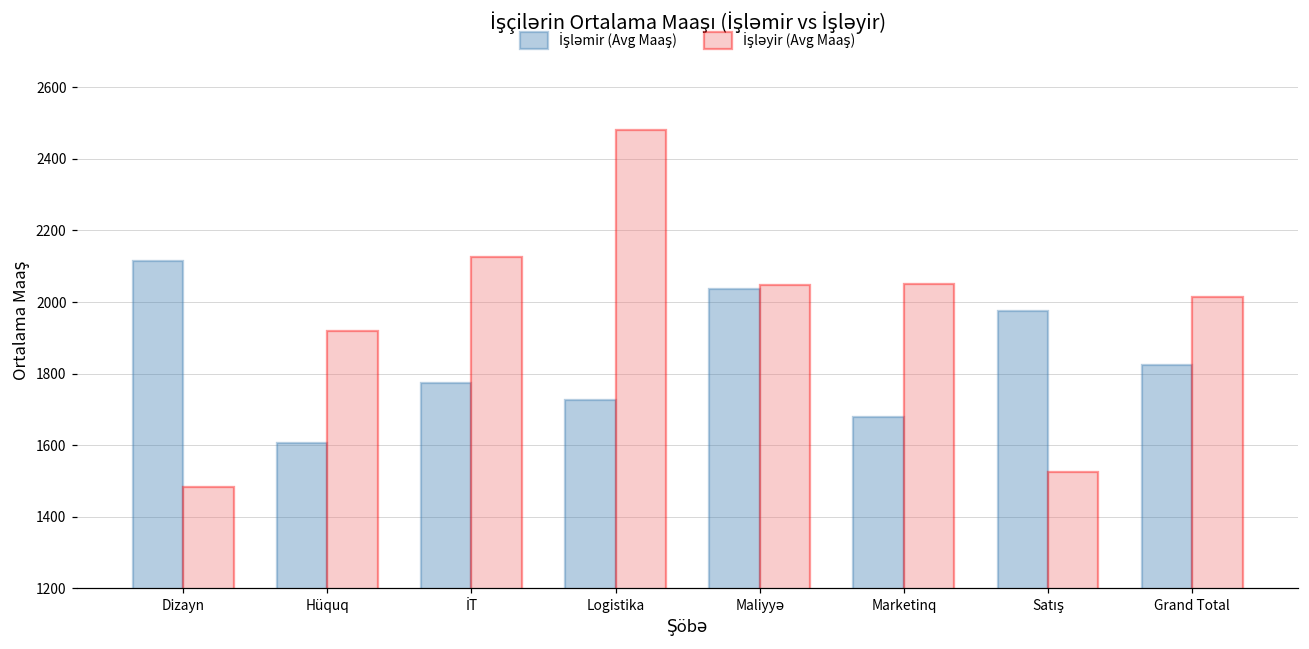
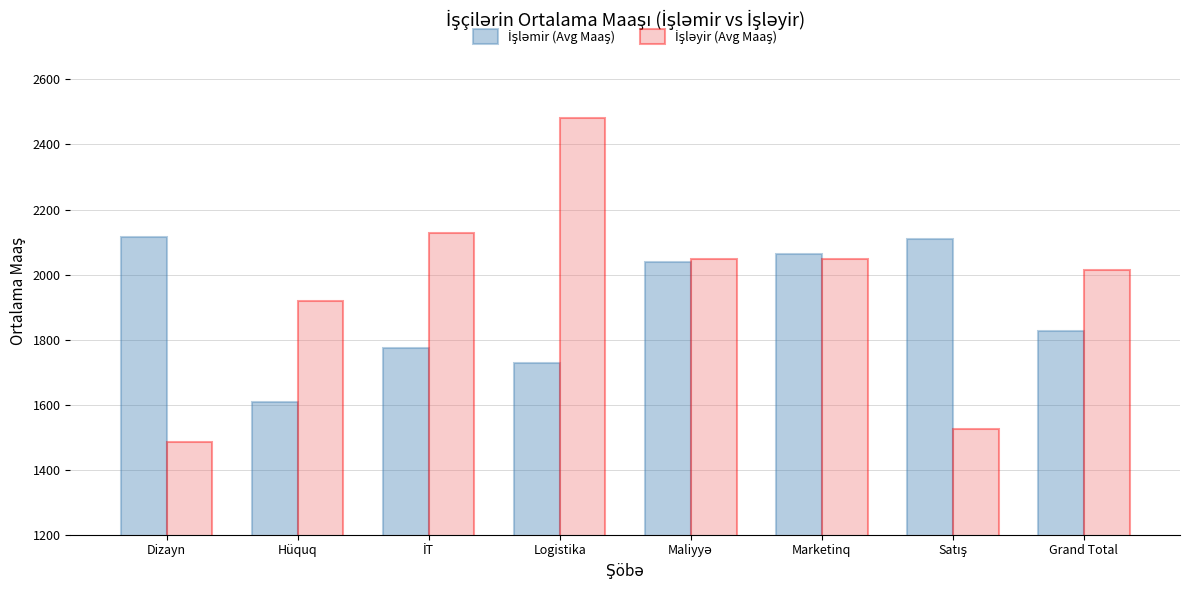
  {
    "İşləmir (Avg Maaş)": {
      "Dizayn": 2110,
      "Hüquq": 1610,
      "İT": 1770,
      "Logistika": 1730,
      "Maliyyə": 2040,
-     "Marketinq": 1680,
-     "Satış": 1980,
+     "Marketinq": 2060,
+     "Satış": 2110,
      "Grand Total": 1820
    },
    "İşləyir (Avg Maaş)": {
      "Dizayn": 1480,
      "Hüquq": 1920,
      "İT": 2130,
      "Logistika": 2480,
      "Maliyyə": 2050,
      "Marketinq": 2050,
      "Satış": 1520,
      "Grand Total": 2010
    }
  }
